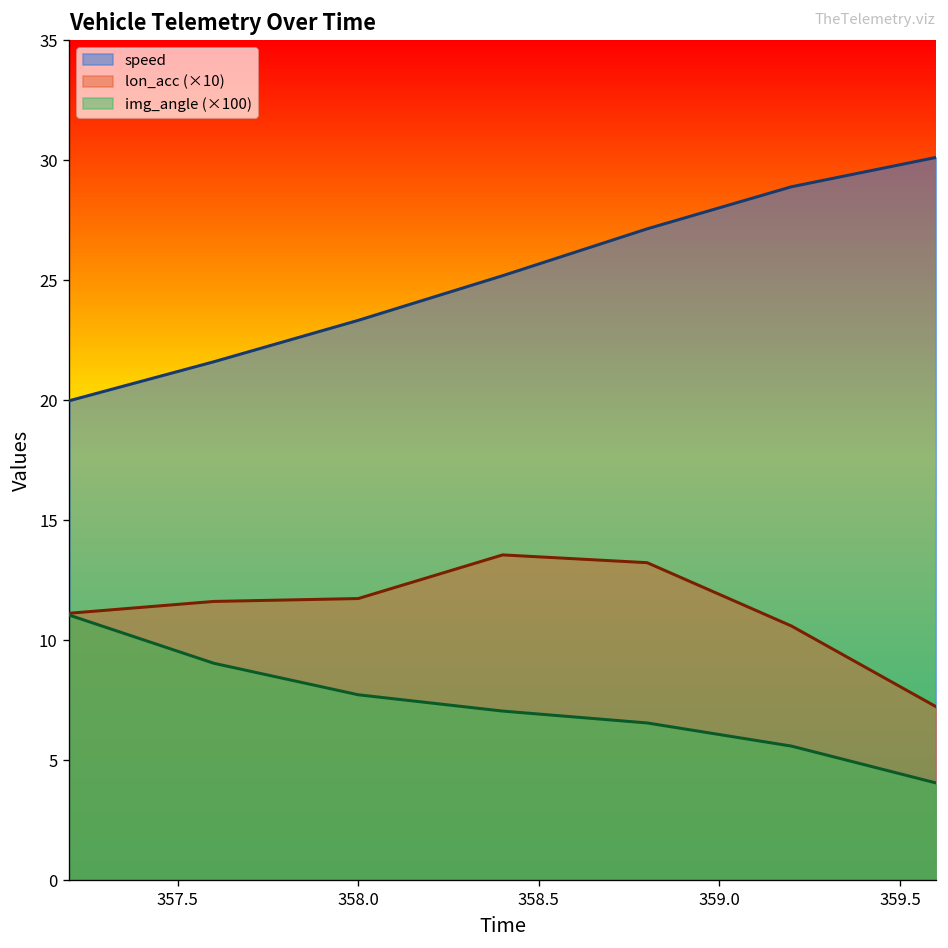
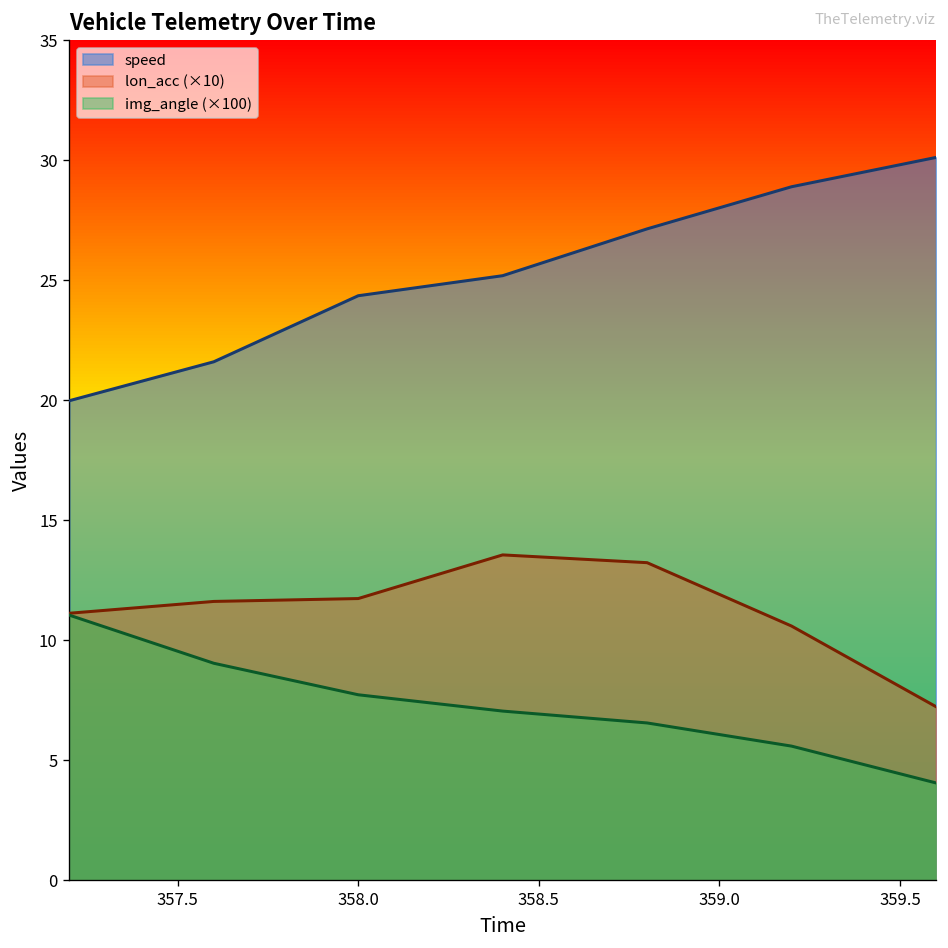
  {
    "speed": {
-     "358.0": 23.3
+     "358.0": 24.4
    },
    "lon_acc (×10)": {
      "358.0": 11.7
    },
    "img_angle (×100)": {
      "358.0": 7.7
    }
  }
